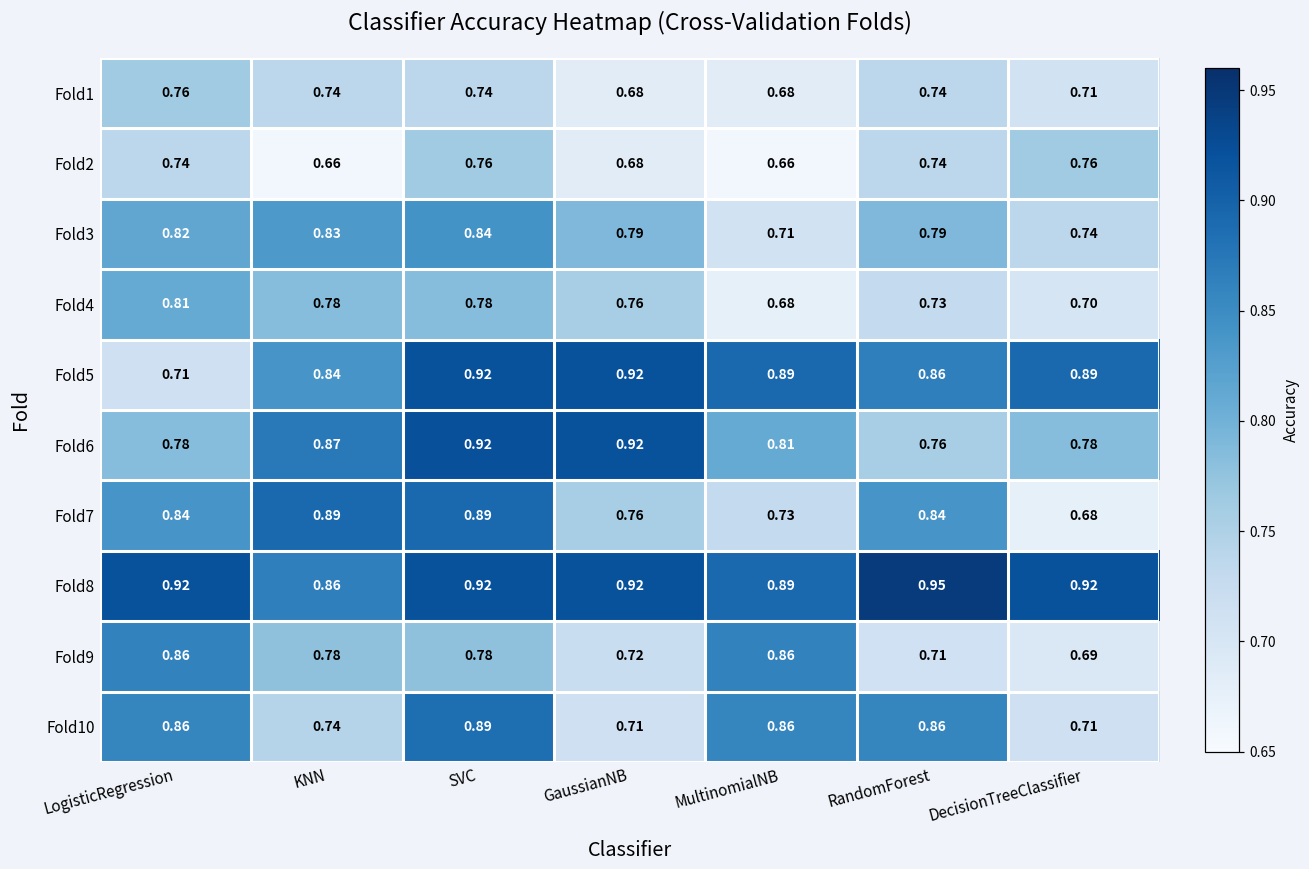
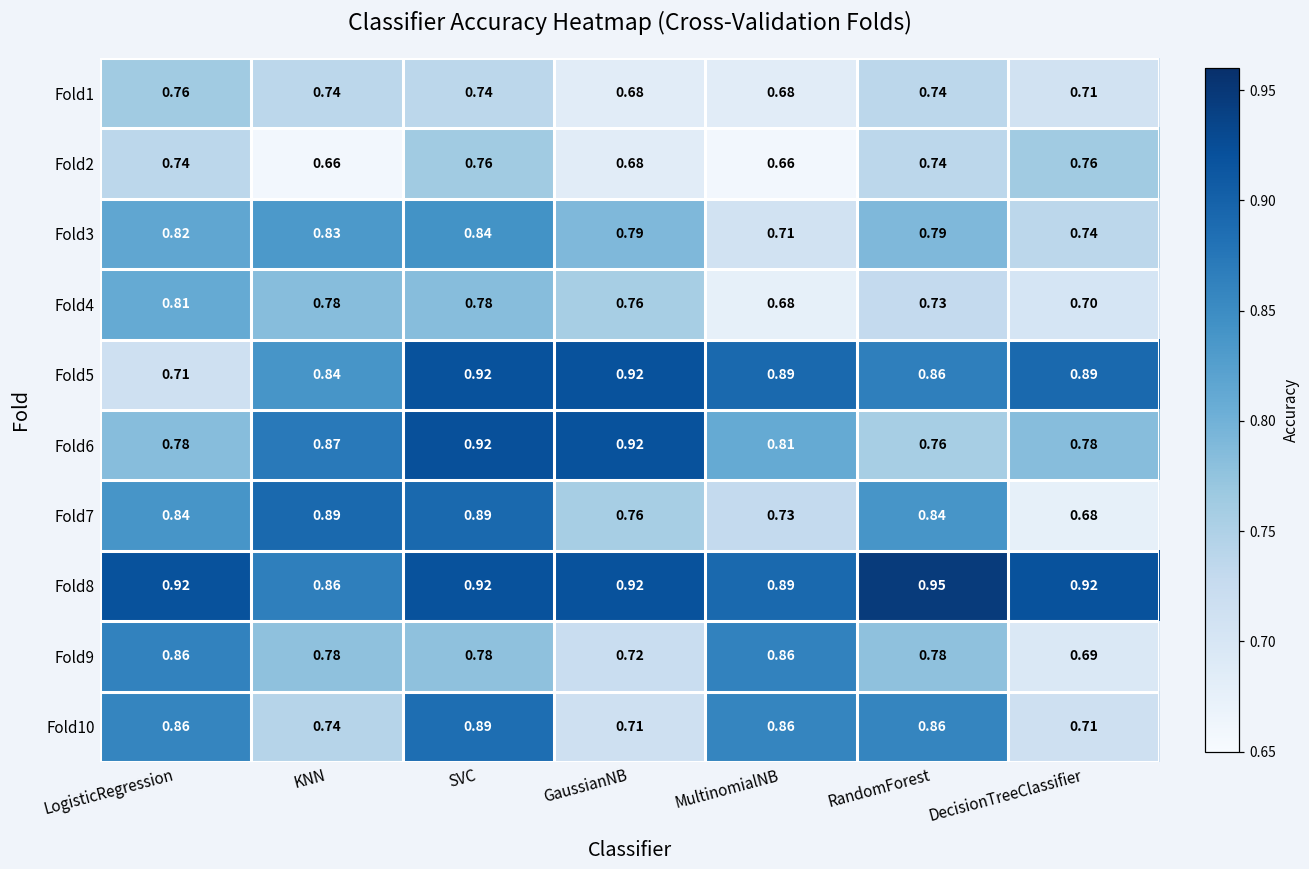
  {
    "Fold1": {
      "LogisticRegression": 0.76,
      "KNN": 0.74,
      "SVC": 0.74,
      "GaussianNB": 0.68,
      "MultinomialNB": 0.68,
      "RandomForest": 0.74,
      "DecisionTreeClassifier": 0.71
    },
    "Fold2": {
      "LogisticRegression": 0.74,
      "KNN": 0.66,
      "SVC": 0.76,
      "GaussianNB": 0.68,
      "MultinomialNB": 0.66,
      "RandomForest": 0.74,
      "DecisionTreeClassifier": 0.76
    },
    "Fold3": {
      "LogisticRegression": 0.82,
      "KNN": 0.83,
      "SVC": 0.84,
      "GaussianNB": 0.79,
      "MultinomialNB": 0.71,
      "RandomForest": 0.79,
      "DecisionTreeClassifier": 0.74
    },
    "Fold4": {
      "LogisticRegression": 0.81,
      "KNN": 0.78,
      "SVC": 0.78,
      "GaussianNB": 0.76,
      "MultinomialNB": 0.68,
      "RandomForest": 0.73,
      "DecisionTreeClassifier": 0.70
    },
    "Fold5": {
      "LogisticRegression": 0.71,
      "KNN": 0.84,
      "SVC": 0.92,
      "GaussianNB": 0.92,
      "MultinomialNB": 0.89,
      "RandomForest": 0.86,
      "DecisionTreeClassifier": 0.89
    },
    "Fold6": {
      "LogisticRegression": 0.78,
      "KNN": 0.87,
      "SVC": 0.92,
      "GaussianNB": 0.92,
      "MultinomialNB": 0.81,
      "RandomForest": 0.76,
      "DecisionTreeClassifier": 0.78
    },
    "Fold7": {
      "LogisticRegression": 0.84,
      "KNN": 0.89,
      "SVC": 0.89,
      "GaussianNB": 0.76,
      "MultinomialNB": 0.73,
      "RandomForest": 0.84,
      "DecisionTreeClassifier": 0.68
    },
    "Fold8": {
      "LogisticRegression": 0.92,
      "KNN": 0.86,
      "SVC": 0.92,
      "GaussianNB": 0.92,
      "MultinomialNB": 0.89,
      "RandomForest": 0.95,
      "DecisionTreeClassifier": 0.92
    },
    "Fold9": {
      "LogisticRegression": 0.86,
      "KNN": 0.78,
      "SVC": 0.78,
      "GaussianNB": 0.72,
      "MultinomialNB": 0.86,
-     "RandomForest": 0.71,
+     "RandomForest": 0.78,
      "DecisionTreeClassifier": 0.69
    },
    "Fold10": {
      "LogisticRegression": 0.86,
      "KNN": 0.74,
      "SVC": 0.89,
      "GaussianNB": 0.71,
      "MultinomialNB": 0.86,
      "RandomForest": 0.86,
      "DecisionTreeClassifier": 0.71
    }
  }
